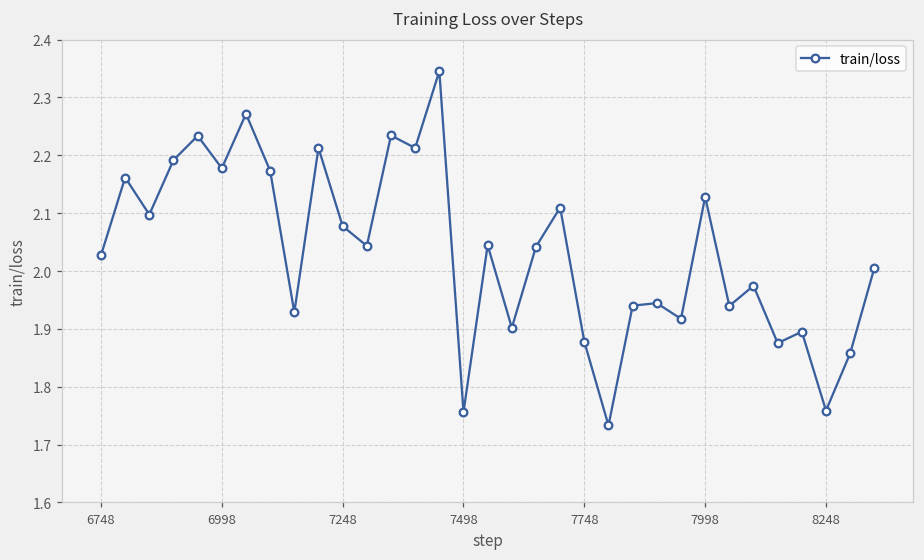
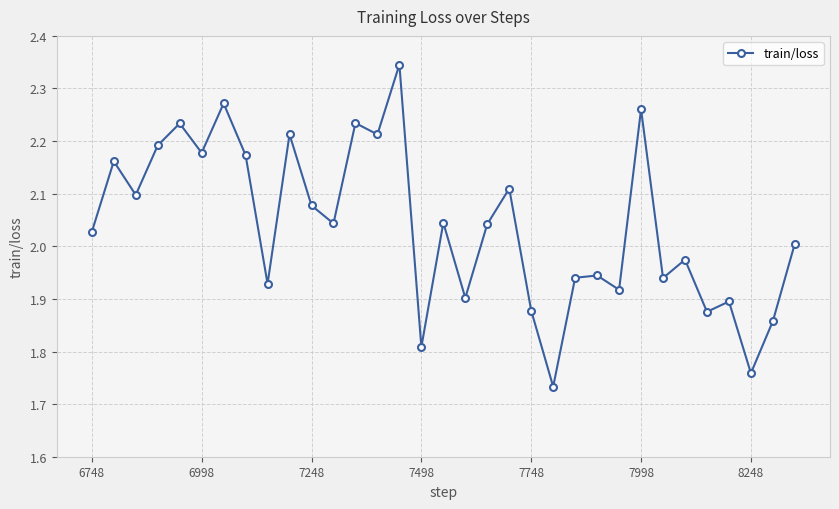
  {
    "6748": 2.03,
    "6998": 2.18,
    "7248": 2.08,
-   "7498": 1.76,
+   "7498": 1.81,
    "7748": 1.88,
-   "7998": 2.13,
+   "7998": 2.26,
    "8248": 1.76
  }
